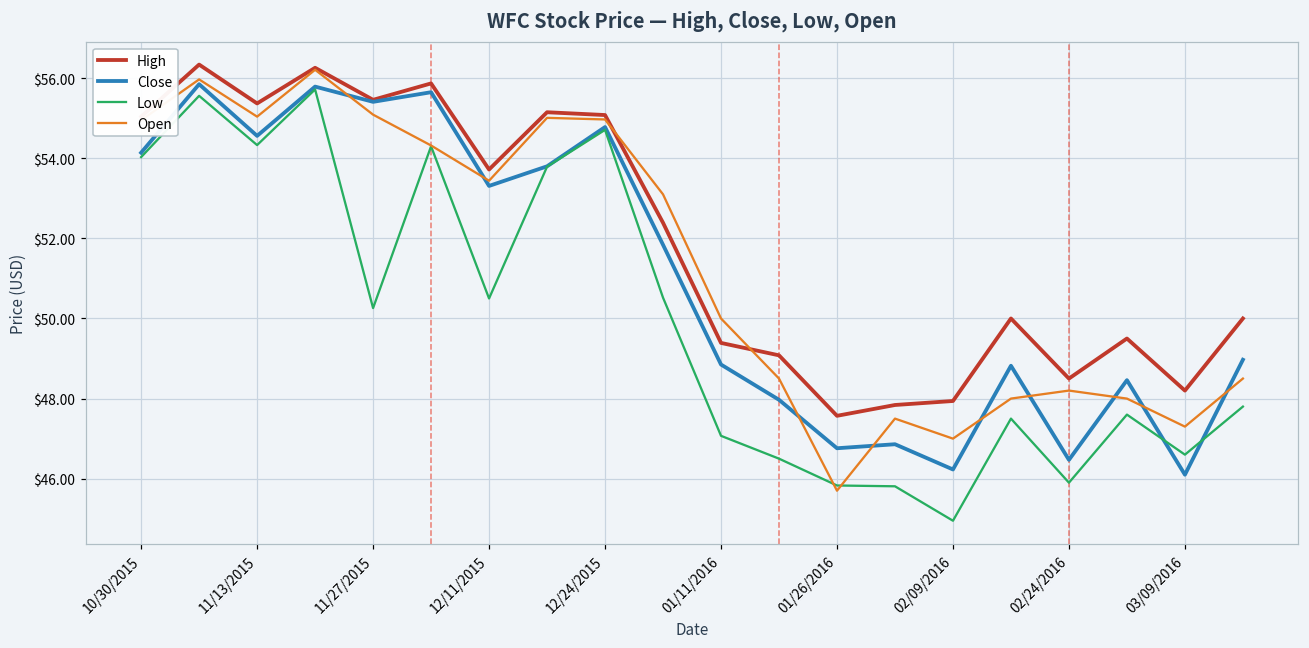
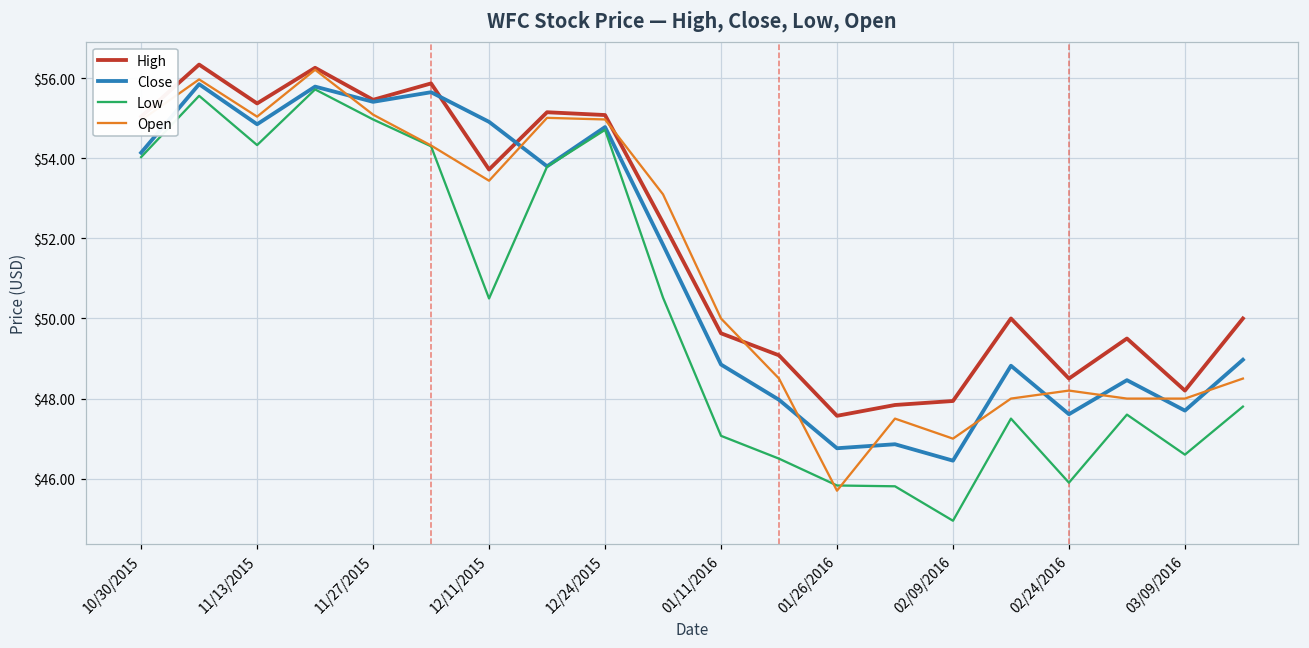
  {
    "High": {
      "11/13/2015": "$55.4",
      "12/11/2015": "$53.7",
      "12/24/2015": "$55.1",
-     "01/11/2016": "$49.4",
+     "01/11/2016": "$49.6",
      "01/26/2016": "$47.6",
      "02/09/2016": "$47.9",
      "02/24/2016": "$48.5",
      "03/09/2016": "$48.2"
    },
    "Close": {
      "10/30/2015": "$54.1",
-     "11/13/2015": "$54.6",
-     "12/11/2015": "$53.3",
+     "11/13/2015": "$54.9",
+     "12/11/2015": "$54.9",
      "12/24/2015": "$54.8",
      "01/11/2016": "$48.9",
      "01/26/2016": "$46.8",
-     "02/09/2016": "$46.2",
-     "02/24/2016": "$46.5",
-     "03/09/2016": "$46.1"
+     "02/09/2016": "$46.5",
+     "02/24/2016": "$47.6",
+     "03/09/2016": "$47.7"
    },
    "Low": {
      "10/30/2015": "$54.0",
      "11/13/2015": "$54.3",
-     "11/27/2015": "$50.3",
+     "11/27/2015": "$55.0",
      "12/11/2015": "$50.5",
      "12/24/2015": "$54.7",
      "01/11/2016": "$47.1",
      "01/26/2016": "$45.8",
      "02/09/2016": "$45.0",
      "02/24/2016": "$45.9",
      "03/09/2016": "$46.6"
    },
    "Open": {
      "11/13/2015": "$55.0",
      "11/27/2015": "$55.1",
      "12/11/2015": "$53.4",
      "12/24/2015": "$55.0",
      "01/11/2016": "$50.0",
      "01/26/2016": "$45.7",
      "02/09/2016": "$47.0",
      "02/24/2016": "$48.2",
-     "03/09/2016": "$47.3"
+     "03/09/2016": "$48.0"
    }
  }
